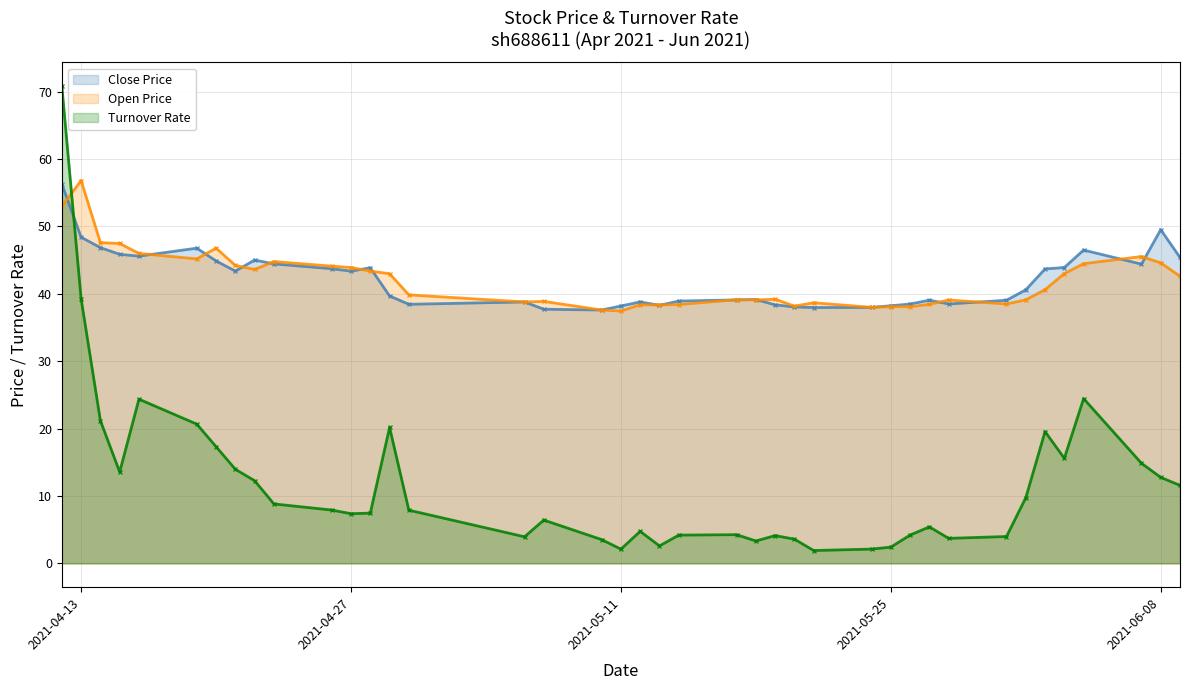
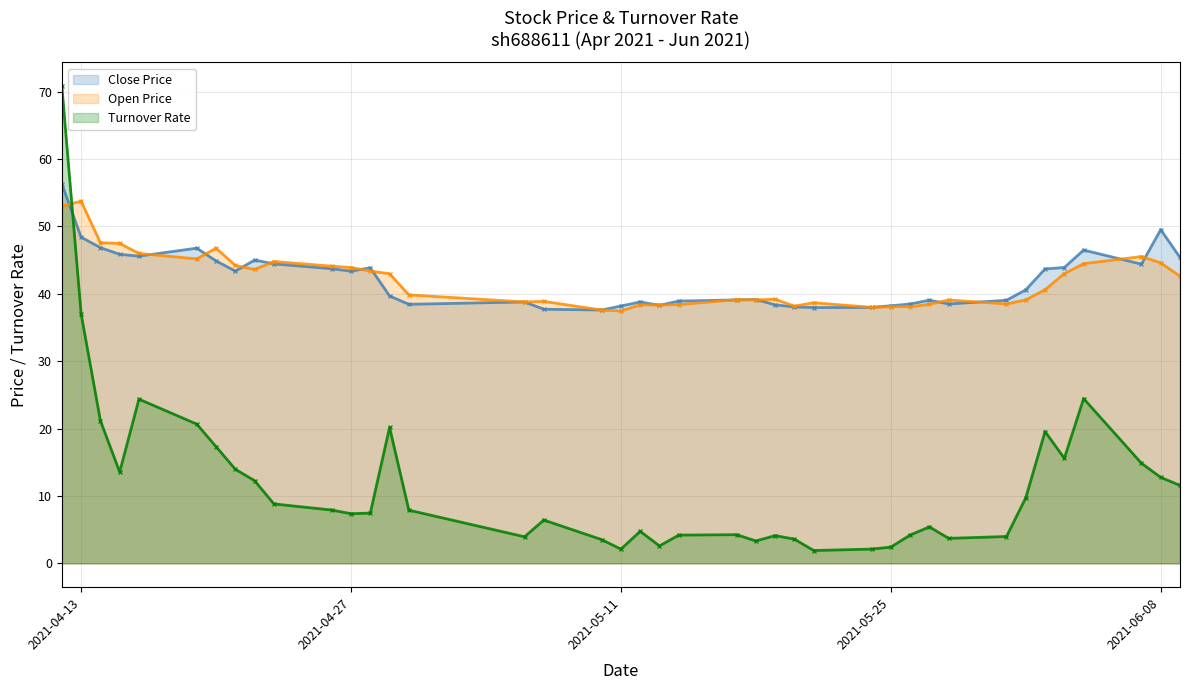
  {
    "Close Price": {
      "2021-04-13": 48,
      "2021-04-27": 43,
      "2021-05-11": 38,
      "2021-06-08": 50
    },
    "Open Price": {
-     "2021-04-13": 57,
+     "2021-04-13": 54,
      "2021-04-27": 44,
      "2021-05-11": 37,
      "2021-06-08": 45
    },
    "Turnover Rate": {
-     "2021-04-13": 39,
+     "2021-04-13": 37,
      "2021-04-27": 7,
      "2021-05-11": 2,
      "2021-05-25": 2,
      "2021-06-08": 13
    }
  }
